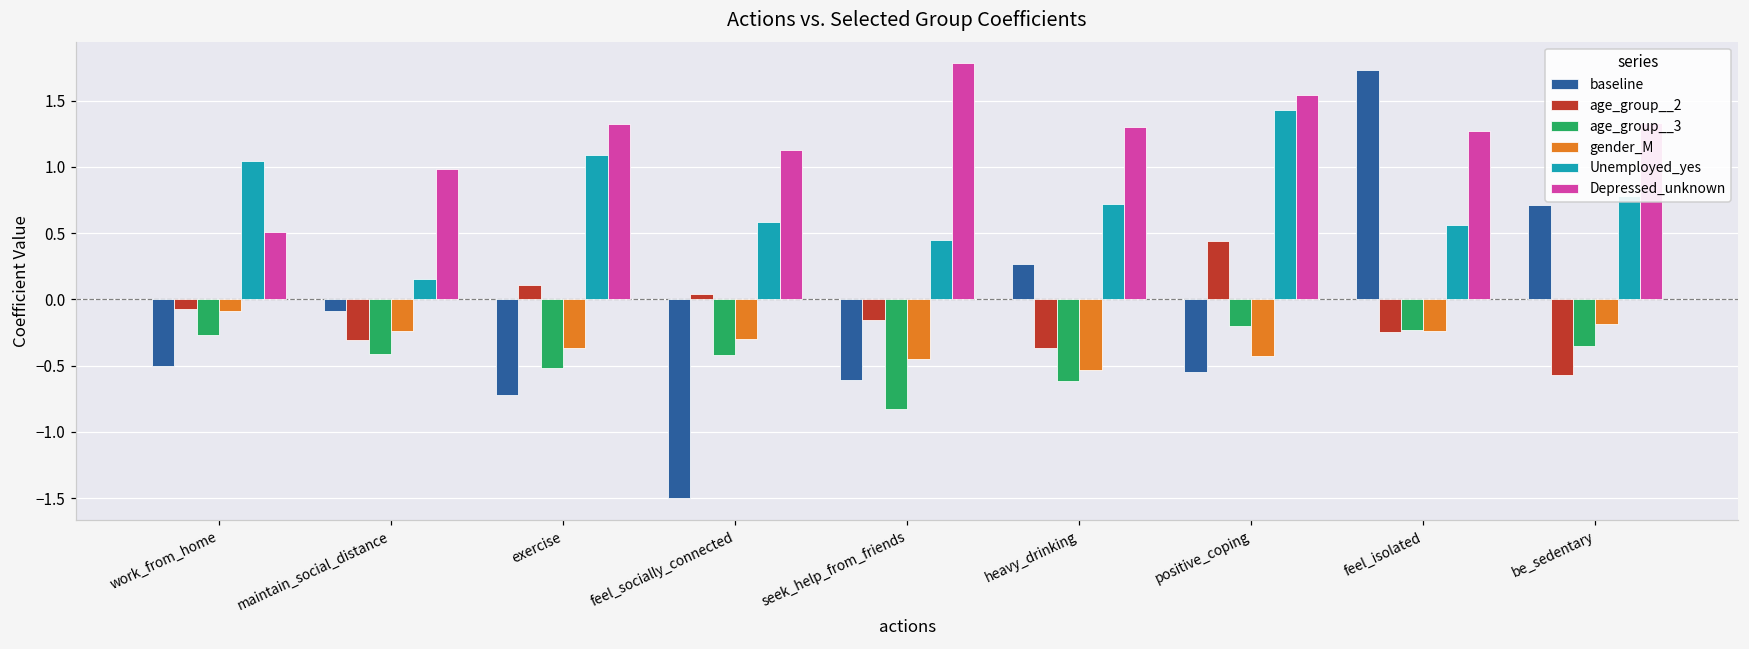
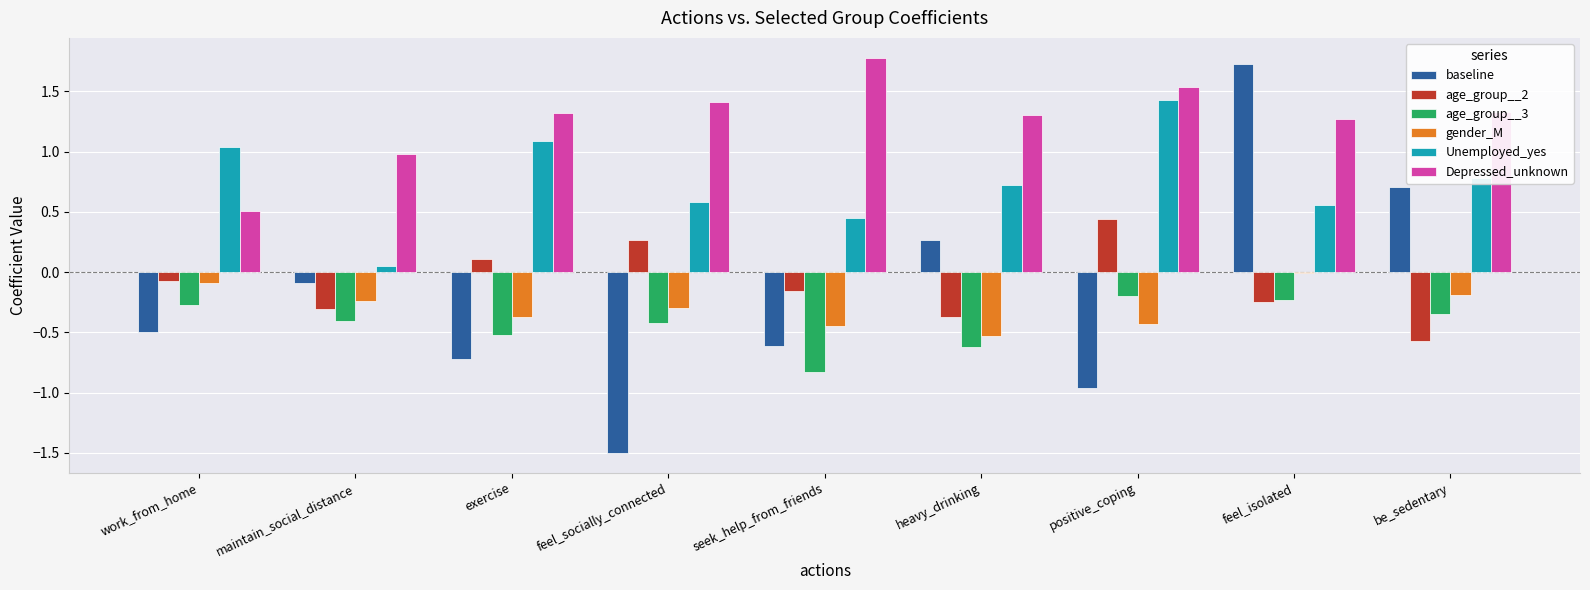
  {
    "baseline": {
      "work_from_home": -0.50,
      "maintain_social_distance": -0.09,
      "exercise": -0.72,
      "feel_socially_connected": -1.50,
      "seek_help_from_friends": -0.61,
      "heavy_drinking": 0.27,
-     "positive_coping": -0.55,
+     "positive_coping": -0.96,
      "feel_isolated": 1.73,
      "be_sedentary": 0.71
    },
    "age_group__2": {
      "work_from_home": -0.07,
      "maintain_social_distance": -0.31,
      "exercise": 0.11,
-     "feel_socially_connected": 0.04,
+     "feel_socially_connected": 0.27,
      "seek_help_from_friends": -0.16,
      "heavy_drinking": -0.37,
      "positive_coping": 0.44,
      "feel_isolated": -0.25,
      "be_sedentary": -0.57
    },
    "age_group__3": {
      "work_from_home": -0.27,
      "maintain_social_distance": -0.41,
      "exercise": -0.52,
      "feel_socially_connected": -0.42,
      "seek_help_from_friends": -0.83,
      "heavy_drinking": -0.62,
      "positive_coping": -0.20,
      "feel_isolated": -0.23,
      "be_sedentary": -0.35
    },
    "gender_M": {
      "work_from_home": -0.09,
      "maintain_social_distance": -0.24,
      "exercise": -0.37,
      "feel_socially_connected": -0.30,
      "seek_help_from_friends": -0.45,
      "heavy_drinking": -0.53,
      "positive_coping": -0.43,
-     "feel_isolated": -0.24,
+     "feel_isolated": -0.01,
      "be_sedentary": -0.19
    },
    "Unemployed_yes": {
      "work_from_home": 1.04,
-     "maintain_social_distance": 0.15,
+     "maintain_social_distance": 0.05,
      "exercise": 1.09,
      "feel_socially_connected": 0.58,
      "seek_help_from_friends": 0.45,
      "heavy_drinking": 0.72,
      "positive_coping": 1.43,
      "feel_isolated": 0.56
    },
    "Depressed_unknown": {
      "work_from_home": 0.51,
      "maintain_social_distance": 0.98,
      "exercise": 1.32,
-     "feel_socially_connected": 1.13,
+     "feel_socially_connected": 1.41,
      "seek_help_from_friends": 1.78,
      "heavy_drinking": 1.30,
      "positive_coping": 1.54,
      "feel_isolated": 1.27
    }
  }
